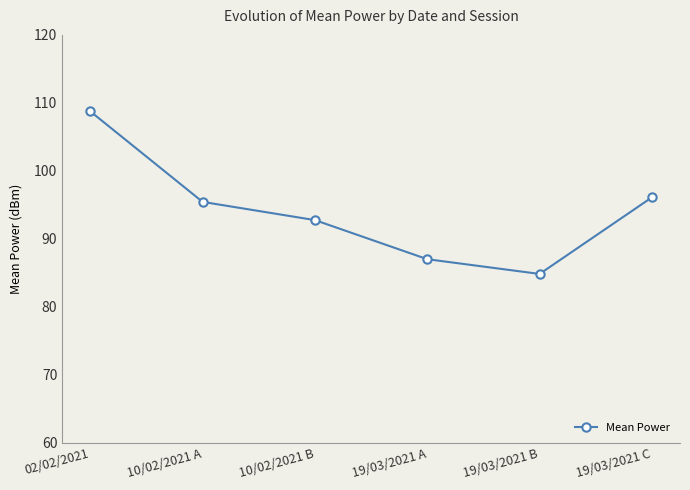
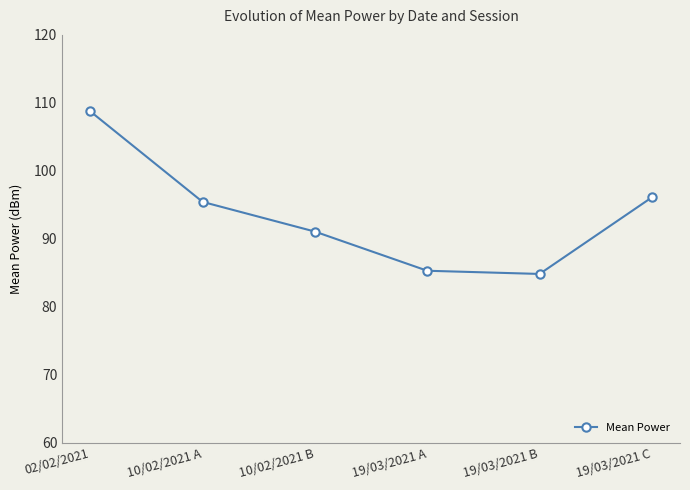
  {
    "02/02/2021": 109,
    "10/02/2021 A": 95,
-   "10/02/2021 B": 93,
-   "19/03/2021 A": 87,
+   "10/02/2021 B": 91,
+   "19/03/2021 A": 85,
    "19/03/2021 B": 85,
    "19/03/2021 C": 96
  }
